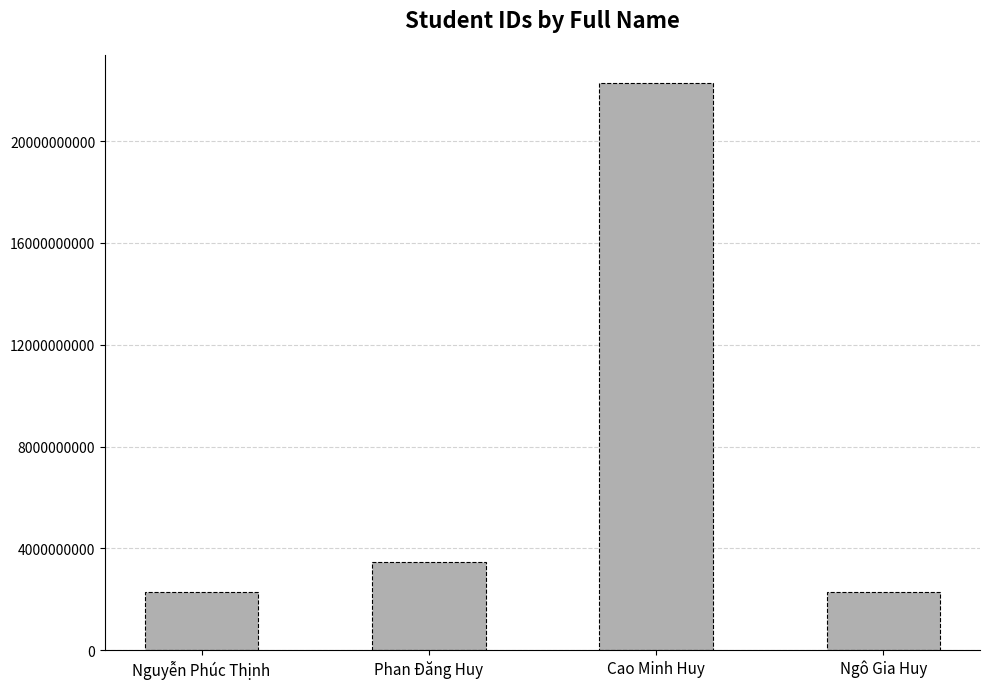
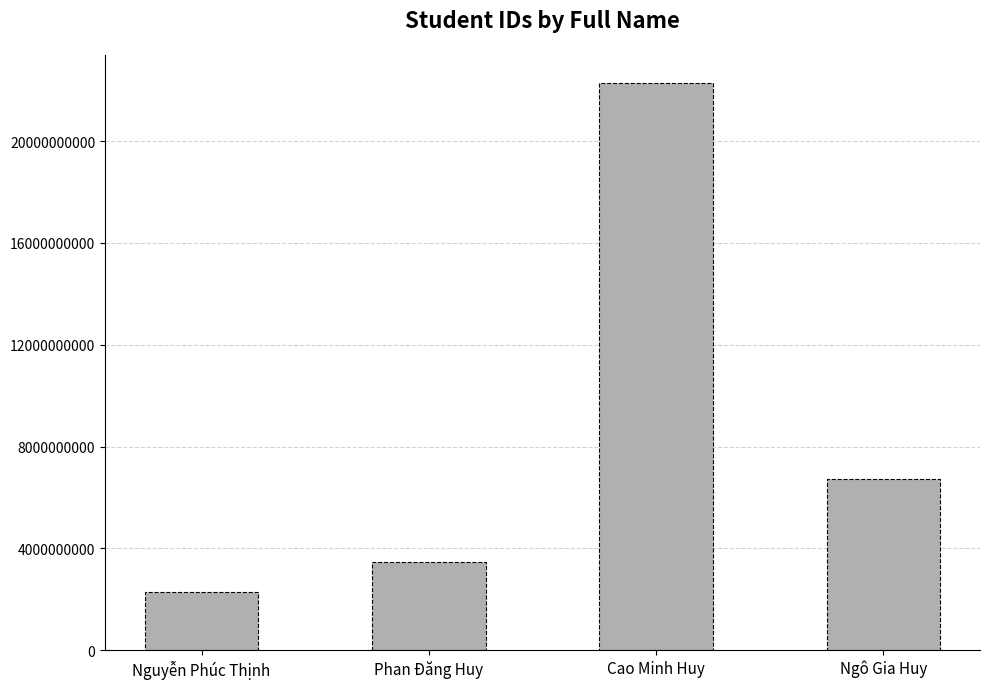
  {
    "Nguyễn Phúc Thịnh": 2300000000,
    "Phan Đăng Huy": 3500000000,
    "Cao Minh Huy": 22300000000,
-   "Ngô Gia Huy": 2300000000
+   "Ngô Gia Huy": 6700000000
  }
